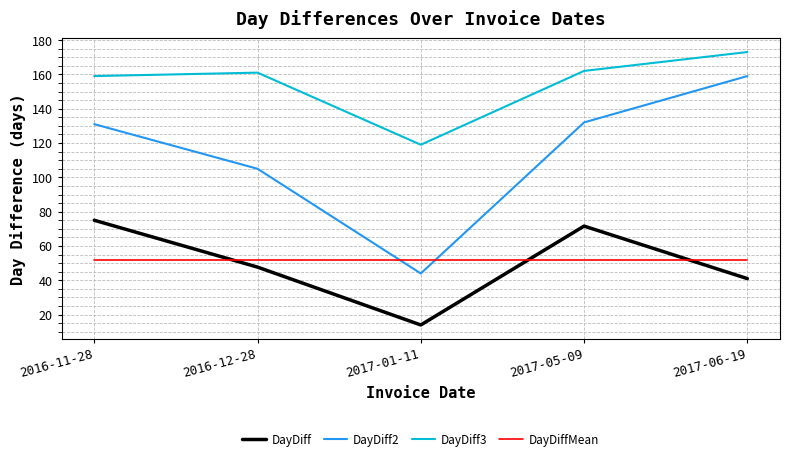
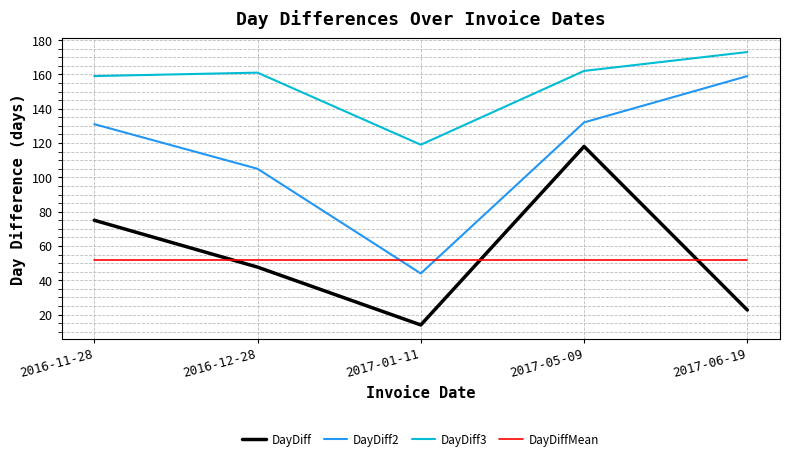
  {
    "DayDiff": {
      "2016-11-28": 75,
      "2016-12-28": 48,
      "2017-01-11": 14,
-     "2017-05-09": 72,
-     "2017-06-19": 41
+     "2017-05-09": 118,
+     "2017-06-19": 23
    },
    "DayDiffMean": {
      "2016-11-28": 52,
      "2016-12-28": 52,
      "2017-01-11": 52,
      "2017-05-09": 52,
      "2017-06-19": 52
    }
  }
